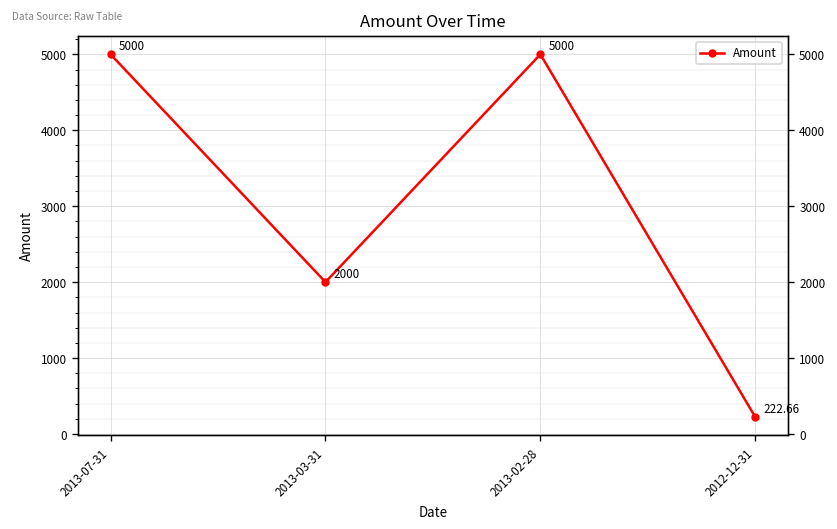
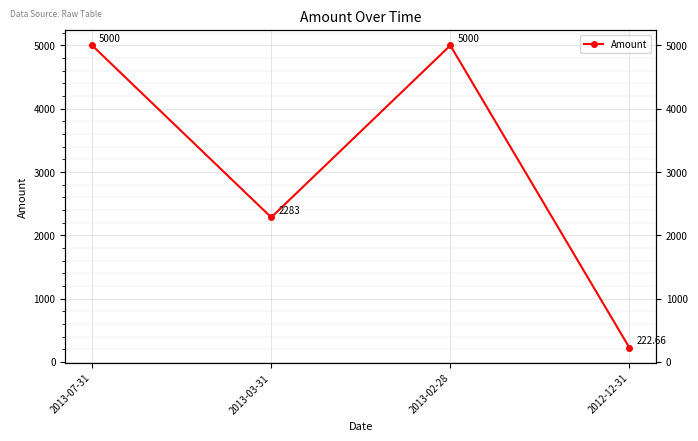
  {
    "2013-07-31": 5000,
-   "2013-03-31": 2000,
+   "2013-03-31": 2283,
    "2013-02-28": 5000,
    "2012-12-31": 222.66
  }
